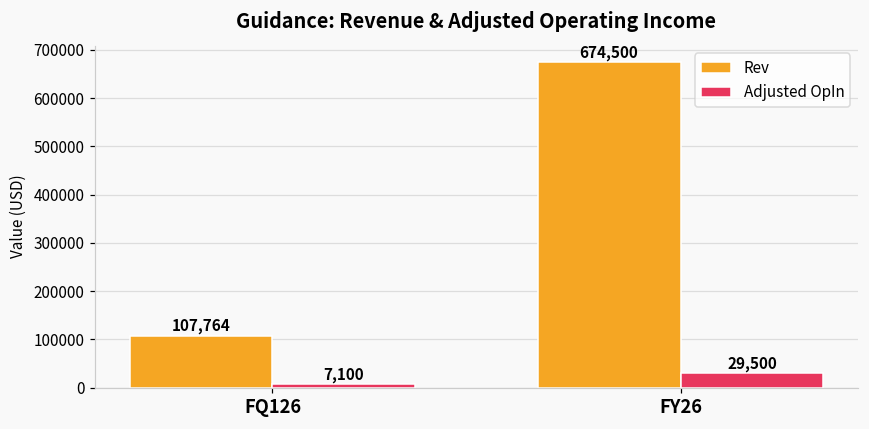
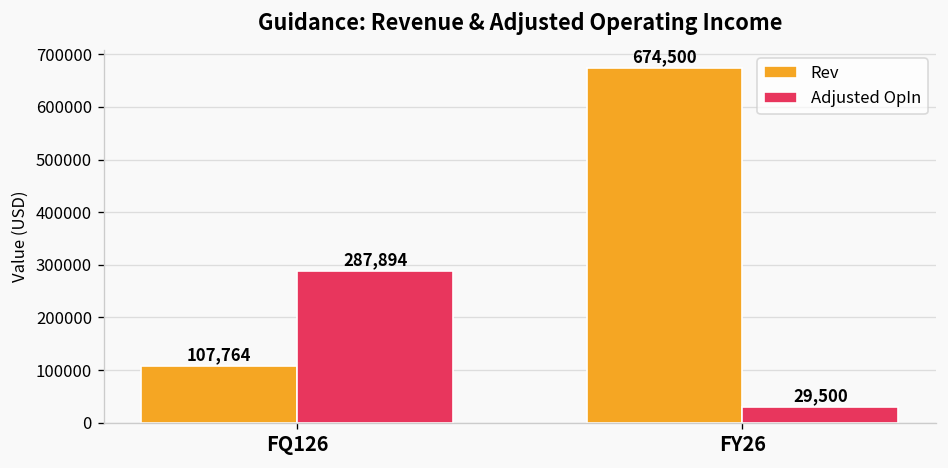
  {
    "Rev": {
      "FQ126": "107,764",
      "FY26": "674,500"
    },
    "Adjusted OpIn": {
-     "FQ126": "7,100",
+     "FQ126": "287,894",
      "FY26": "29,500"
    }
  }
